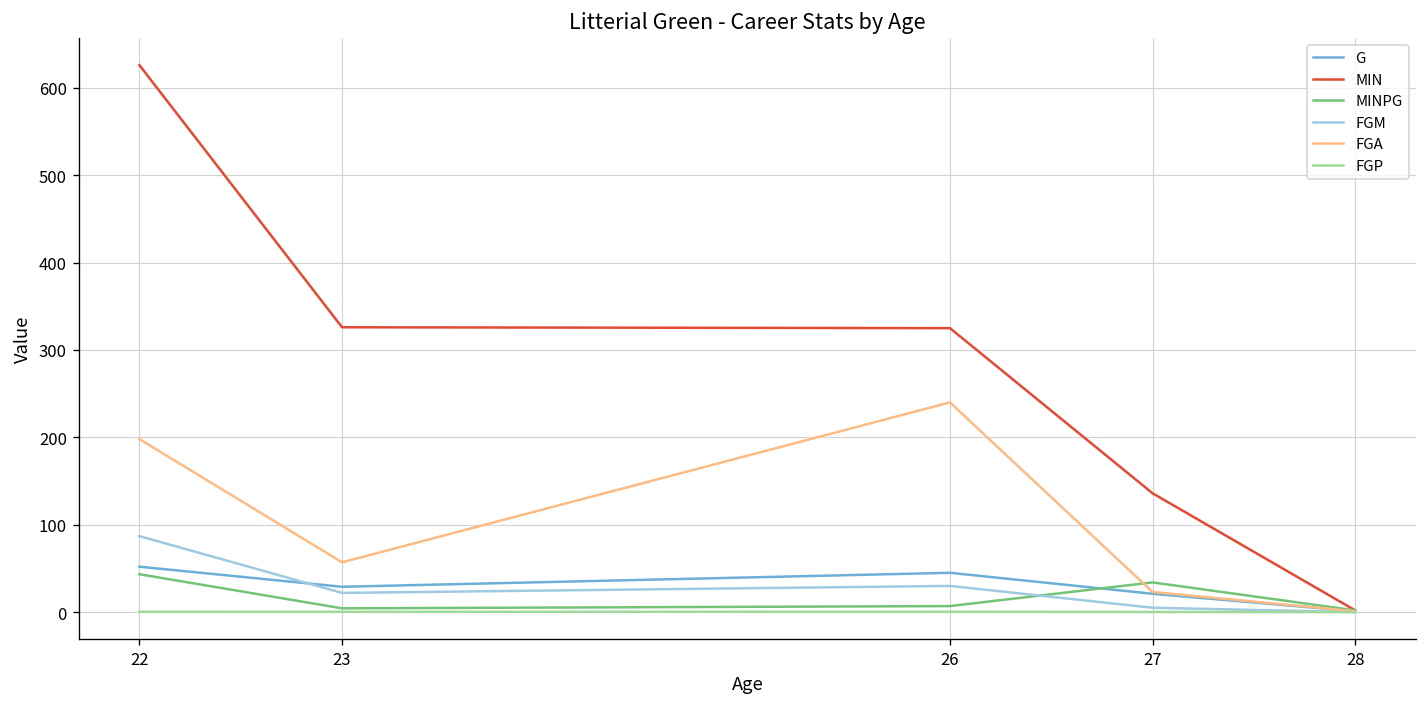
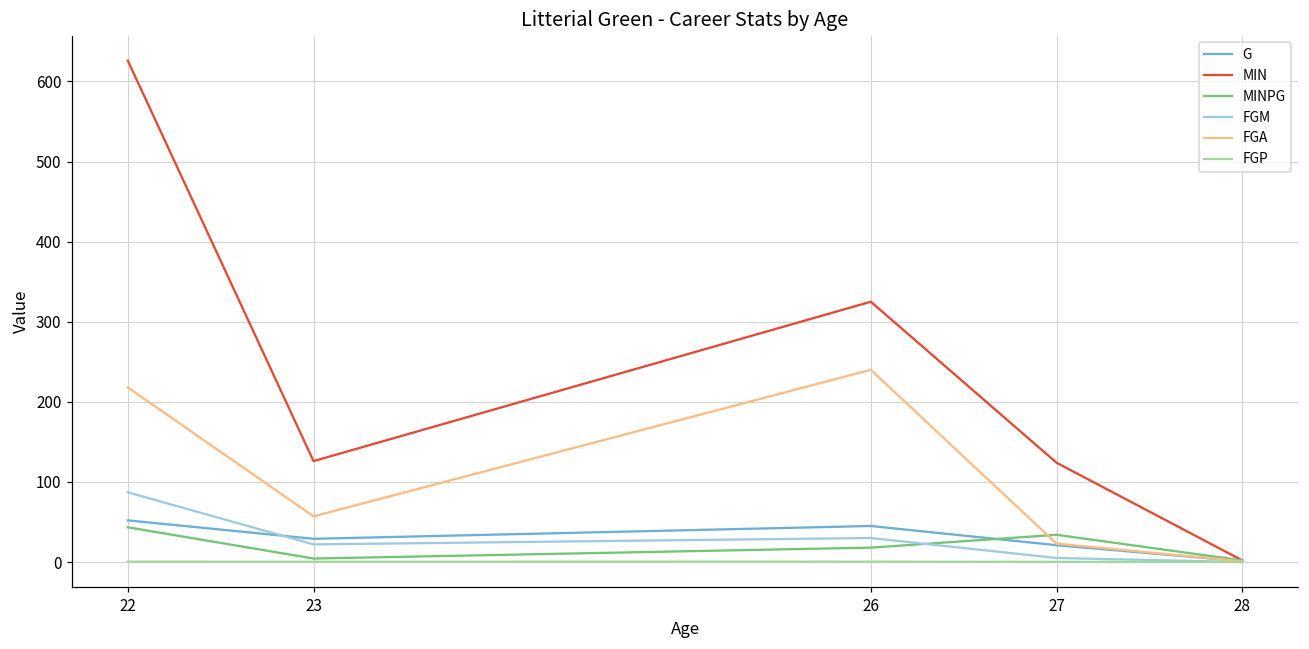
  {
    "MIN": {
      "22": 630,
-     "23": 330,
+     "23": 130,
      "26": 330,
-     "27": 140
+     "27": 120
    },
    "MINPG": {
      "22": 40,
      "23": 0,
-     "26": 10,
+     "26": 20,
      "27": 30
    },
    "FGA": {
-     "22": 200,
+     "22": 220,
      "23": 60,
      "26": 240
    },
    "FGP": {
      "22": 0,
      "23": 0,
      "26": 0,
      "27": 0
    }
  }
